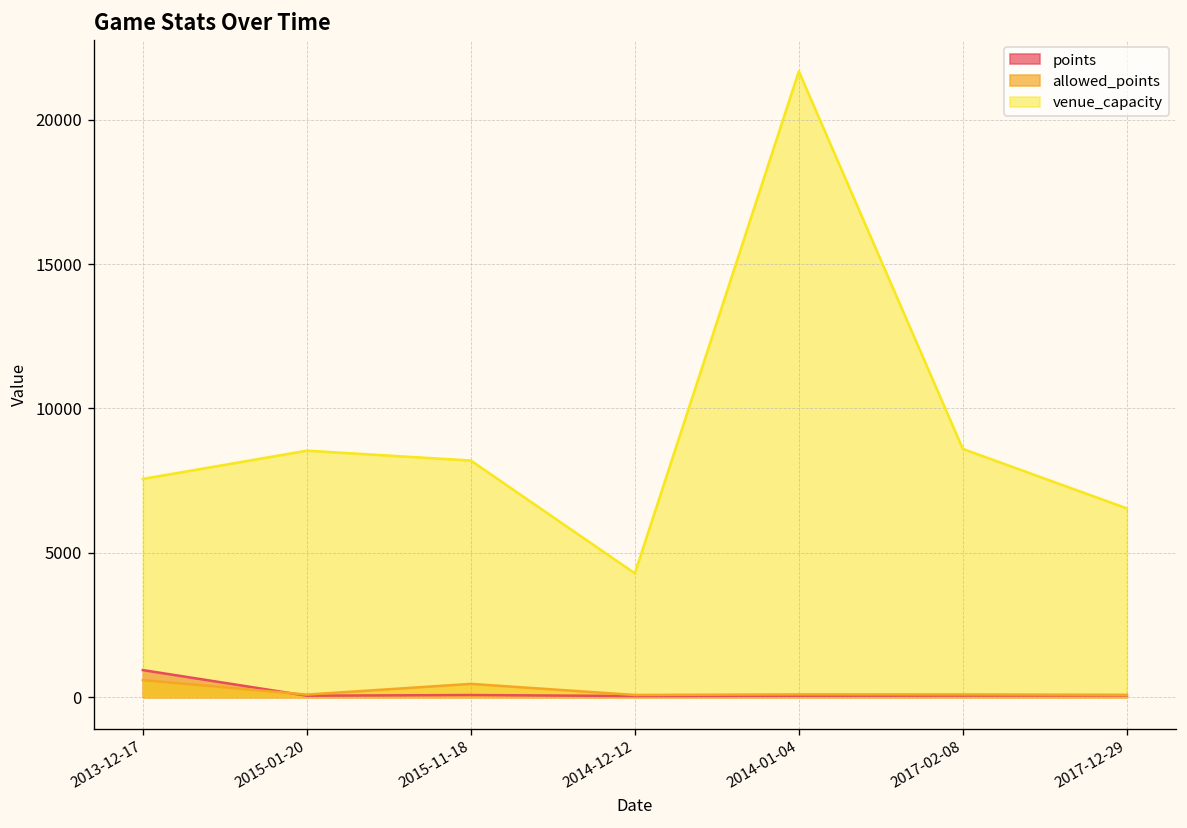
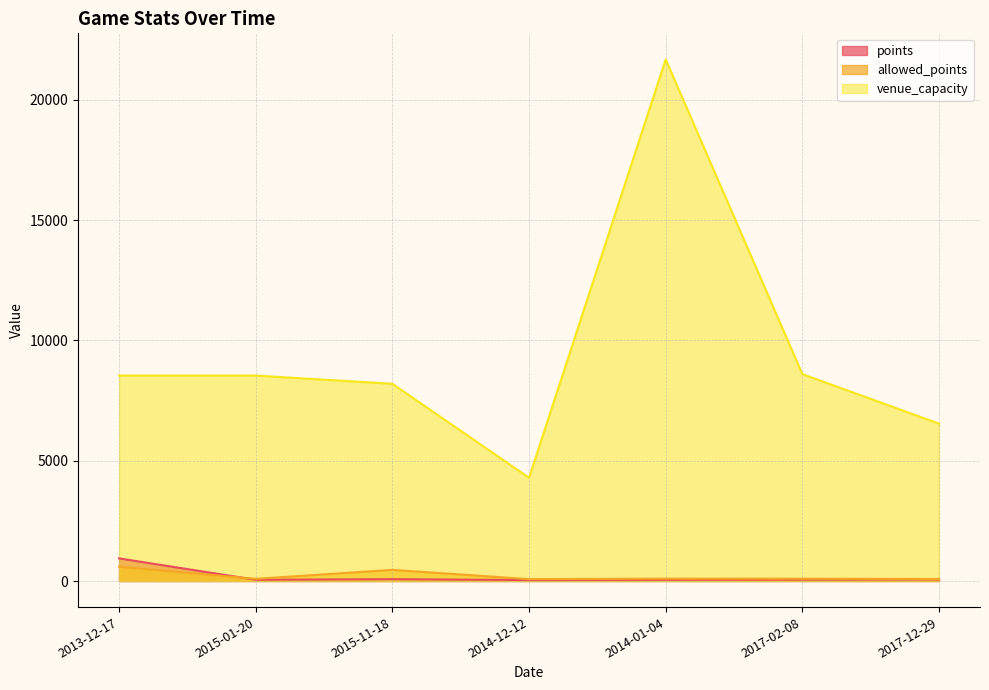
  {
    "points": {
      "2013-12-17": 900,
      "2015-11-18": 100
    },
    "allowed_points": {
      "2013-12-17": 600,
      "2015-11-18": 500
    },
    "venue_capacity": {
-     "2013-12-17": 7600,
+     "2013-12-17": 8500,
      "2015-01-20": 8500,
      "2015-11-18": 8200,
      "2014-12-12": 4300,
      "2014-01-04": 21700,
      "2017-02-08": 8600,
      "2017-12-29": 6500
    }
  }
